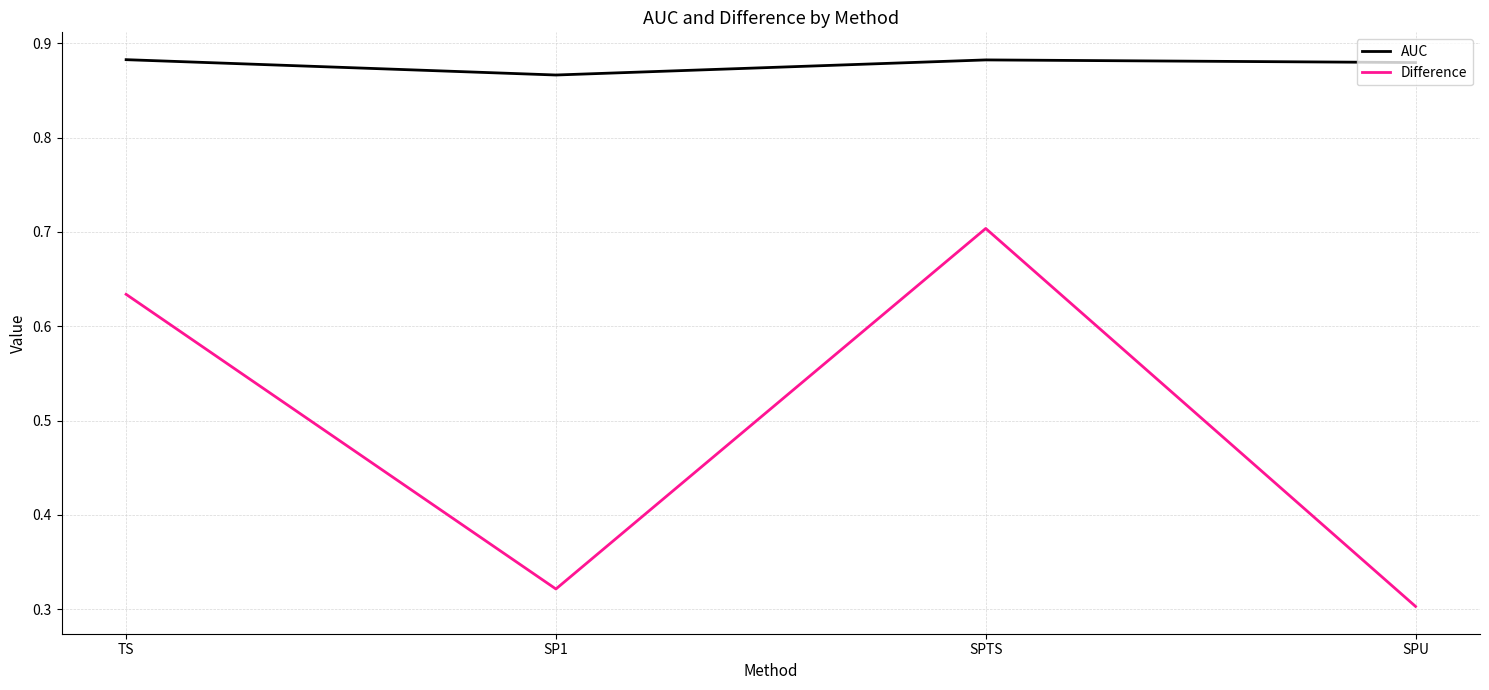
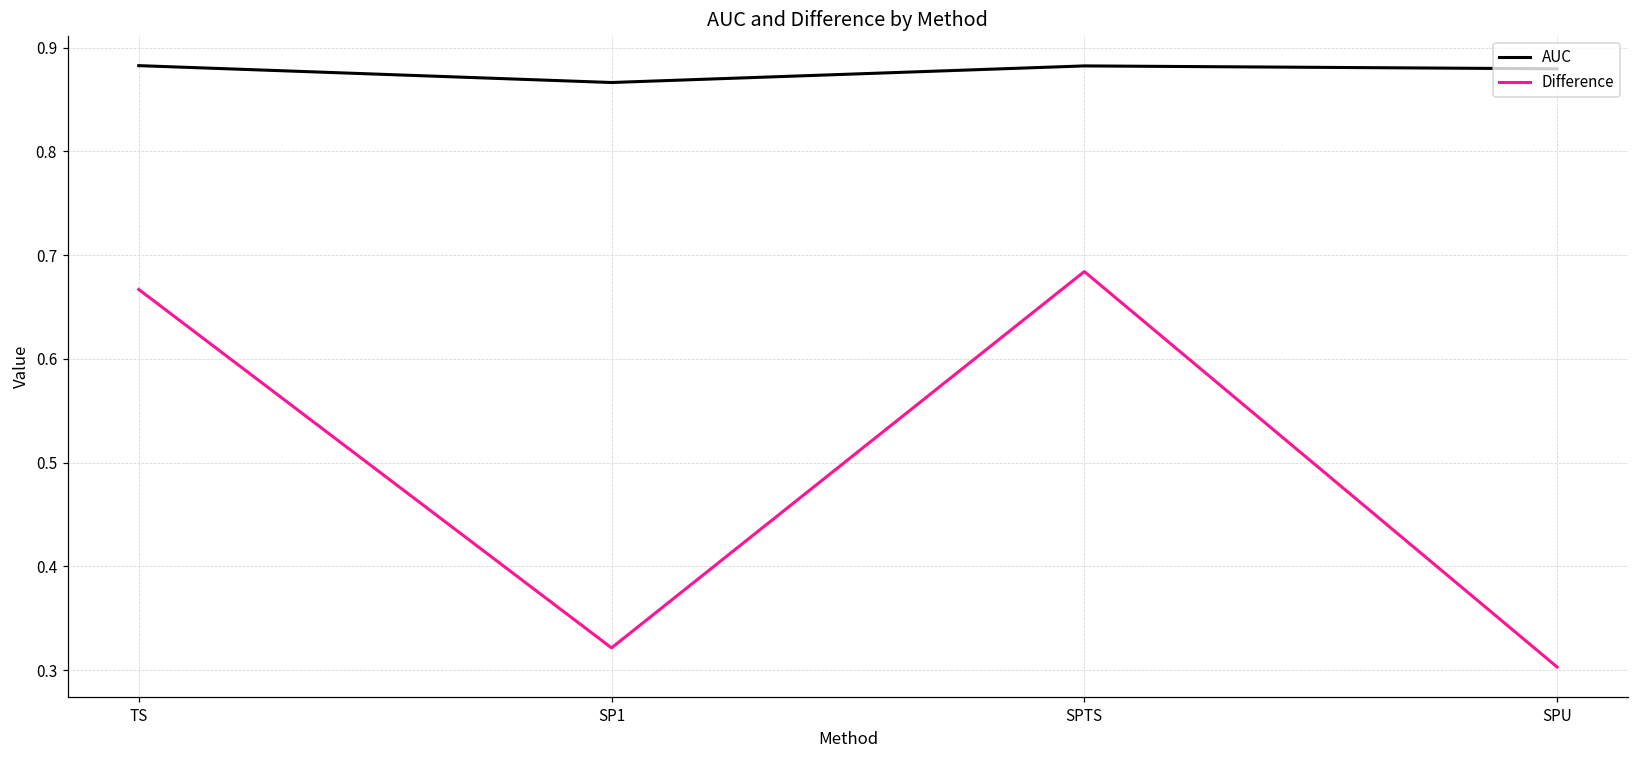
  {
    "AUC": {
      "TS": 0.88,
      "SP1": 0.87,
      "SPTS": 0.88
    },
    "Difference": {
-     "TS": 0.63,
+     "TS": 0.67,
      "SP1": 0.32,
-     "SPTS": 0.70,
+     "SPTS": 0.68,
      "SPU": 0.30
    }
  }
